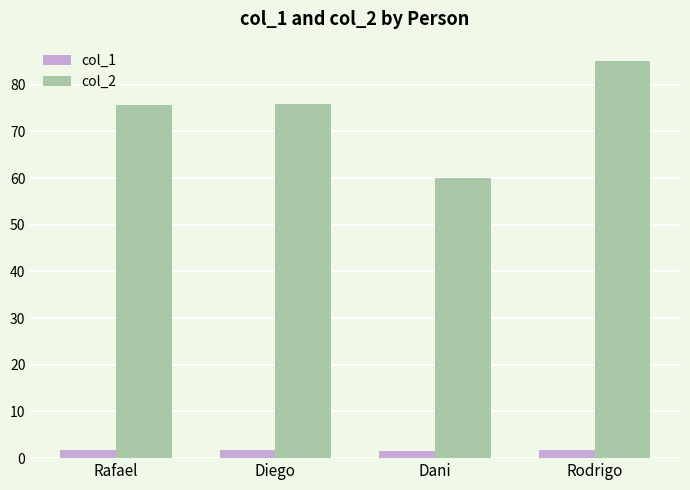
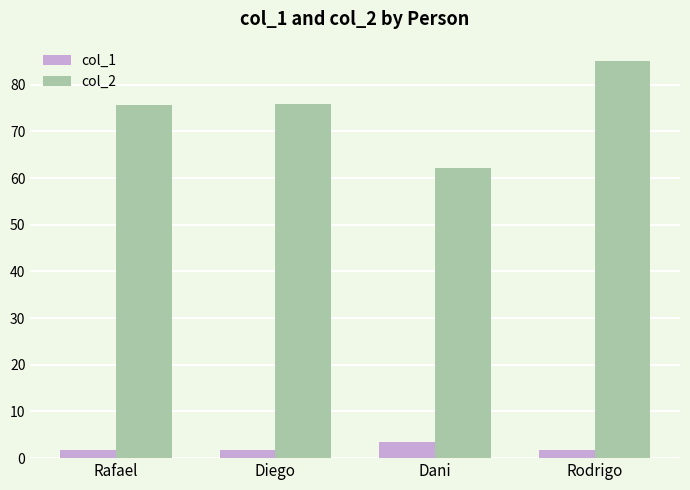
  {
    "col_1": {
      "Rafael": 2,
      "Diego": 2,
-     "Dani": 2,
+     "Dani": 3,
      "Rodrigo": 2
    },
    "col_2": {
      "Rafael": 76,
      "Diego": 76,
-     "Dani": 60,
+     "Dani": 62,
      "Rodrigo": 85
    }
  }
